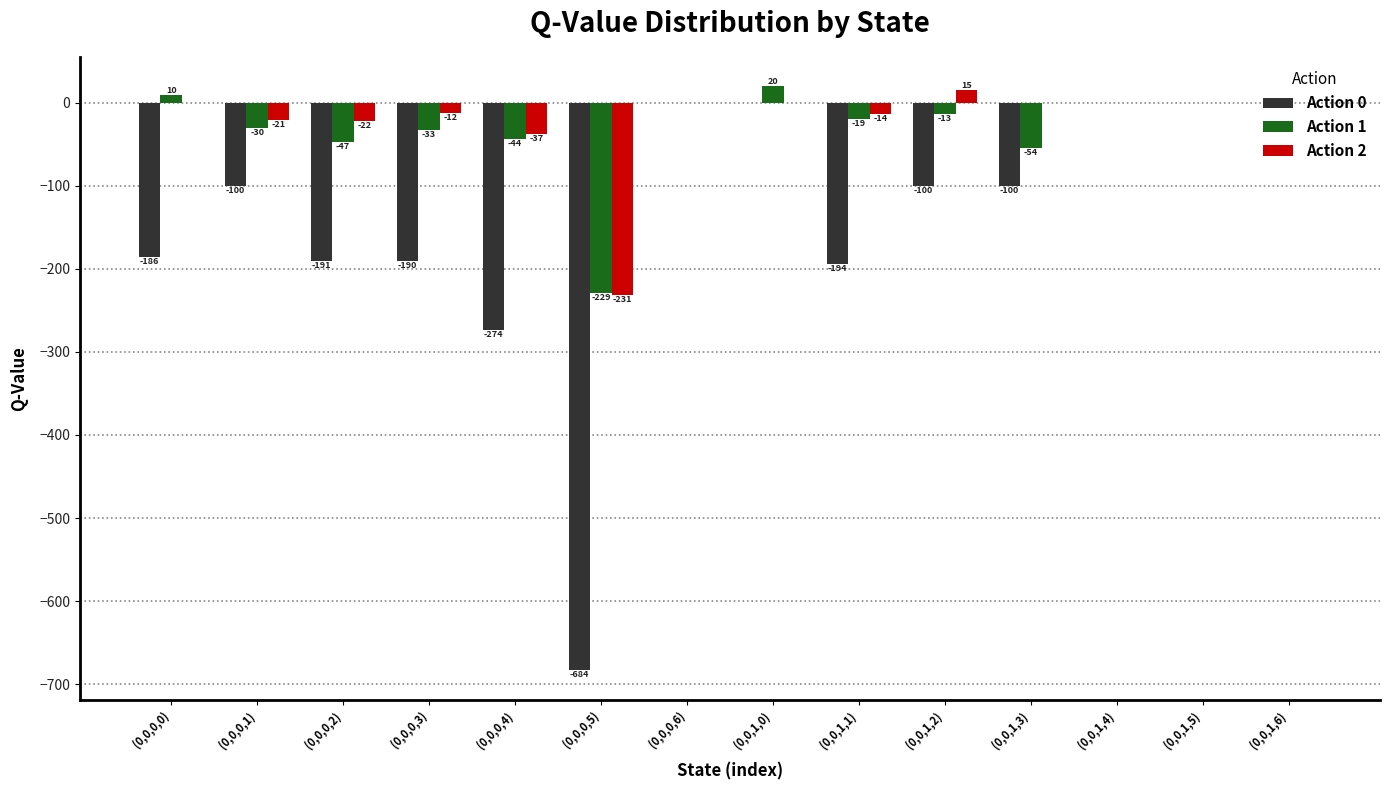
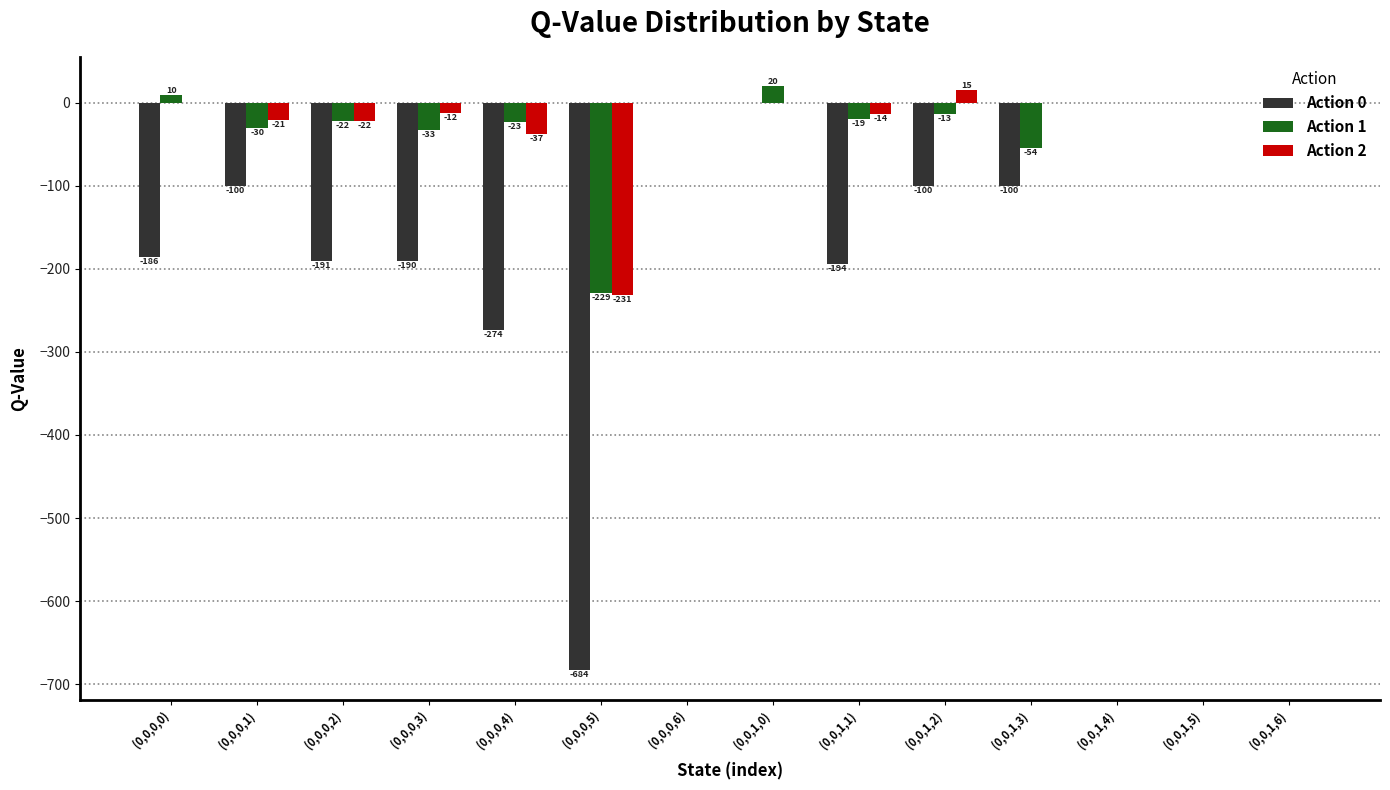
  {
    "Action 0": {
      "(0,0,0,0)": -186,
      "(0,0,0,1)": -100,
      "(0,0,0,2)": -191,
      "(0,0,0,3)": -190,
      "(0,0,0,4)": -274,
      "(0,0,0,5)": -684,
      "(0,0,1,1)": -194,
      "(0,0,1,2)": -100,
      "(0,0,1,3)": -100
    },
    "Action 1": {
      "(0,0,0,0)": 10,
      "(0,0,0,1)": -30,
-     "(0,0,0,2)": -47,
+     "(0,0,0,2)": -22,
      "(0,0,0,3)": -33,
-     "(0,0,0,4)": -44,
+     "(0,0,0,4)": -23,
      "(0,0,0,5)": -229,
      "(0,0,1,0)": 20,
      "(0,0,1,1)": -19,
      "(0,0,1,2)": -13,
      "(0,0,1,3)": -54
    },
    "Action 2": {
      "(0,0,0,1)": -21,
      "(0,0,0,2)": -22,
      "(0,0,0,3)": -12,
      "(0,0,0,4)": -37,
      "(0,0,0,5)": -231,
      "(0,0,1,1)": -14,
      "(0,0,1,2)": 15
    }
  }
